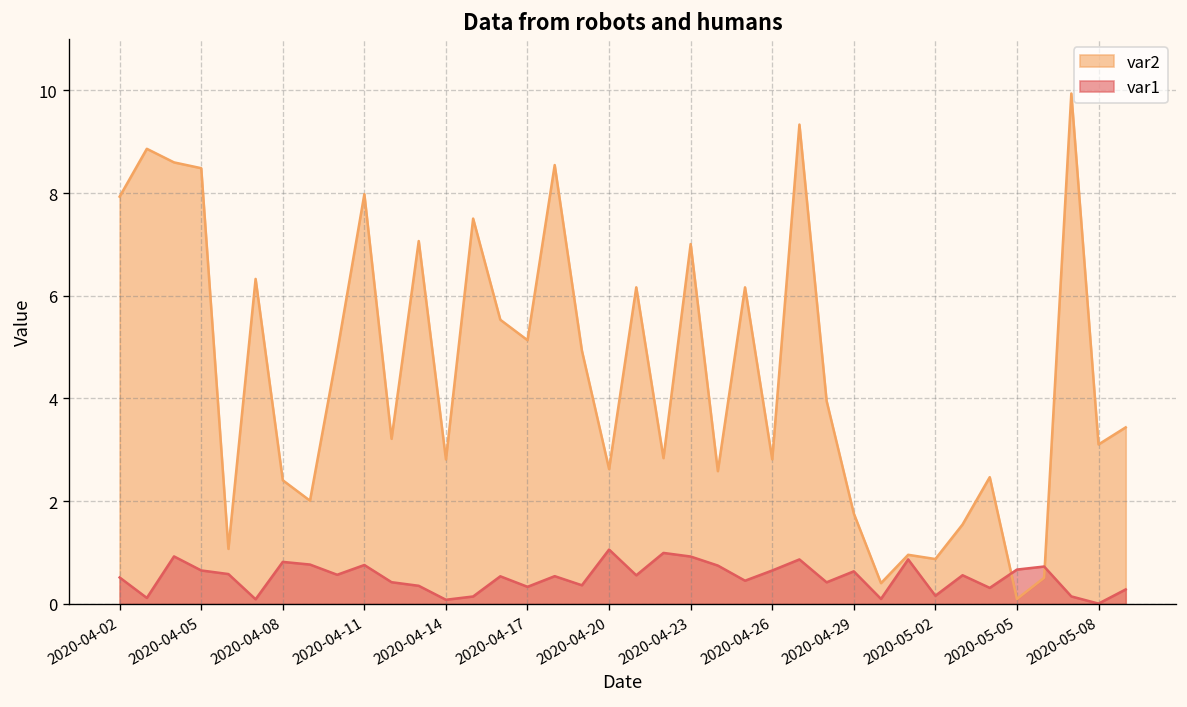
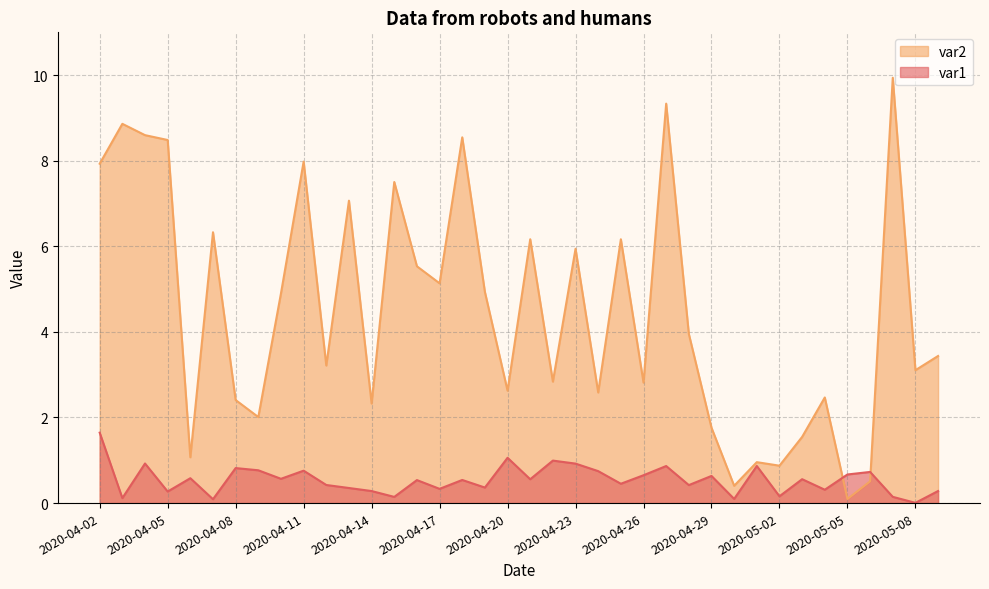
  {
    "var2": {
      "2020-04-02": 7.9,
      "2020-04-05": 8.5,
      "2020-04-08": 2.4,
      "2020-04-11": 8.0,
-     "2020-04-14": 2.8,
+     "2020-04-14": 2.3,
      "2020-04-17": 5.1,
      "2020-04-20": 2.6,
-     "2020-04-23": 7.0,
+     "2020-04-23": 5.9,
      "2020-04-26": 2.8,
      "2020-04-29": 1.8,
      "2020-05-02": 0.9,
      "2020-05-05": 0.1,
      "2020-05-08": 3.1
    },
    "var1": {
-     "2020-04-02": 0.5,
-     "2020-04-05": 0.7,
+     "2020-04-02": 1.6,
+     "2020-04-05": 0.3,
      "2020-04-08": 0.8,
      "2020-04-11": 0.8,
-     "2020-04-14": 0.1,
+     "2020-04-14": 0.3,
      "2020-04-17": 0.3,
      "2020-04-20": 1.1,
      "2020-04-23": 0.9,
      "2020-04-26": 0.7,
      "2020-04-29": 0.6,
      "2020-05-02": 0.2,
      "2020-05-05": 0.7,
      "2020-05-08": 0.0
    }
  }
